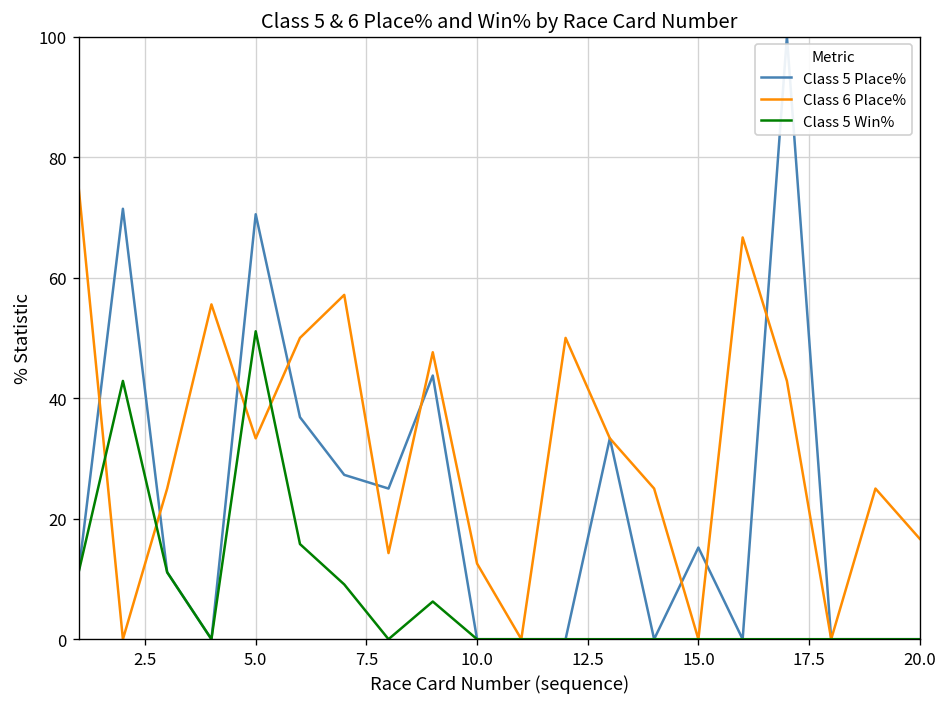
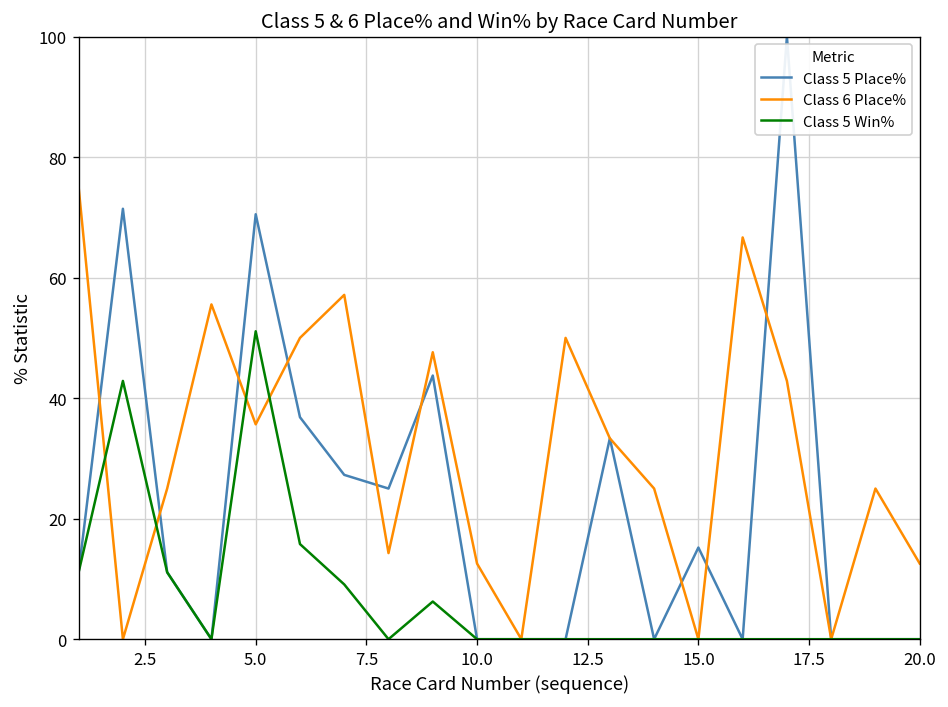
  {
    "Class 5 Place%": {
      "5.0": 71,
      "15.0": 15
    },
    "Class 6 Place%": {
-     "5.0": 33,
+     "5.0": 36,
      "10.0": 13,
-     "20.0": 17
+     "20.0": 13
    },
    "Class 5 Win%": {
      "5.0": 51
    }
  }
